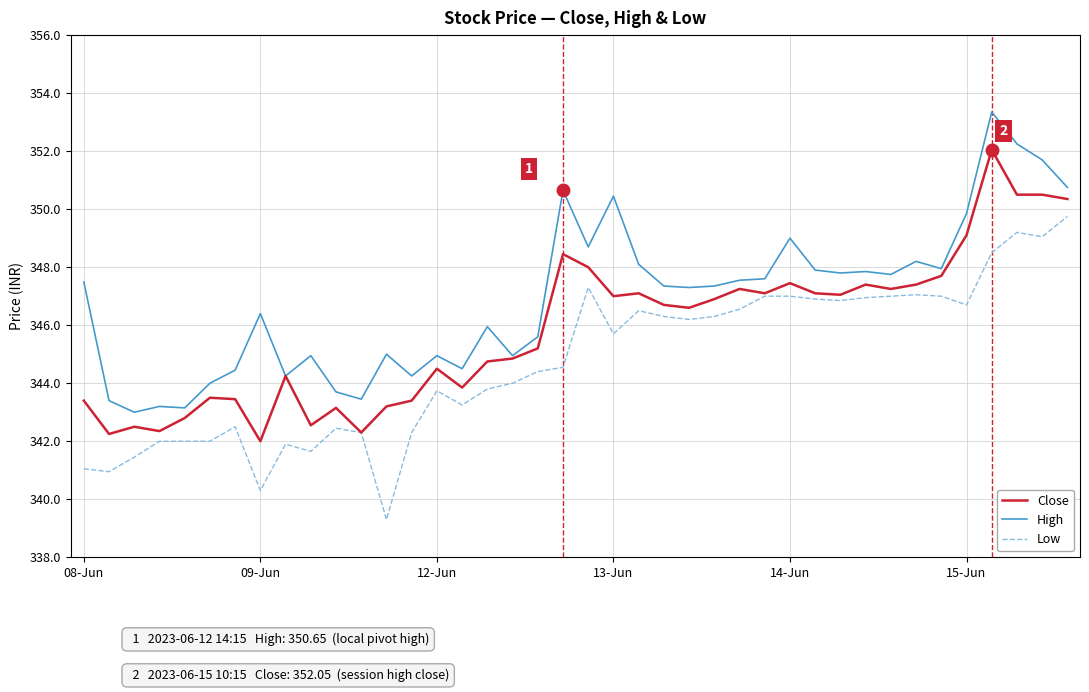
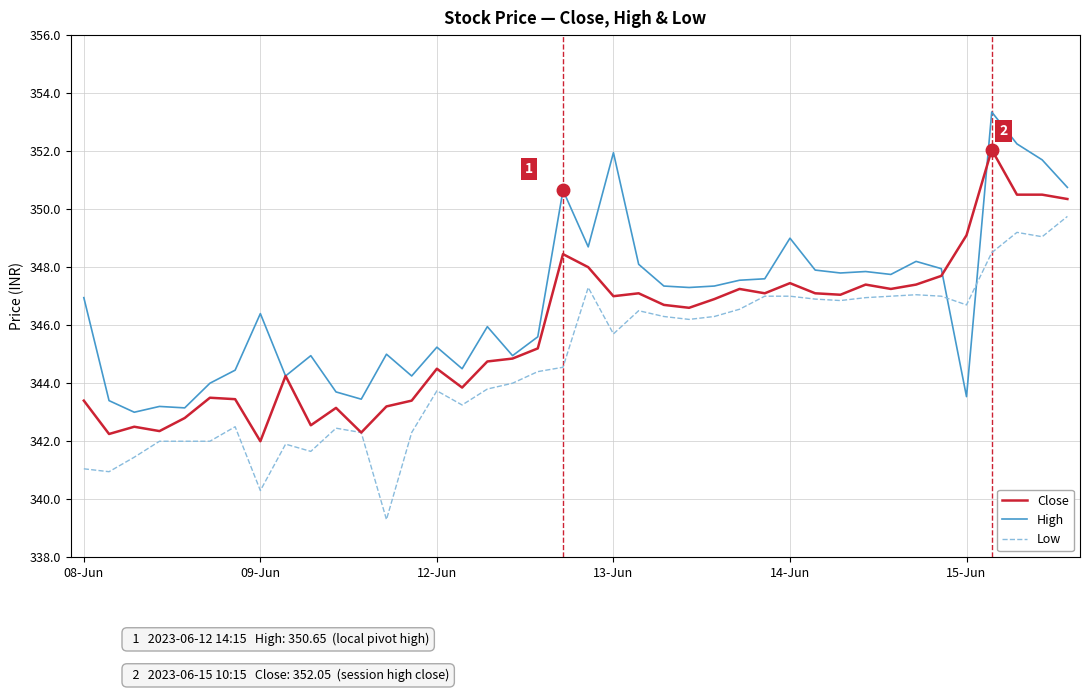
  {
    "High": {
-     "08-Jun": 347.5,
+     "08-Jun": 347.0,
      "09-Jun": 346.4,
-     "12-Jun": 345.0,
-     "13-Jun": 350.5,
+     "12-Jun": 345.2,
+     "13-Jun": 351.9,
      "14-Jun": 349.0,
-     "15-Jun": 349.9
+     "15-Jun": 343.5
    },
    "Low": {
      "08-Jun": 341.0,
      "09-Jun": 340.3,
      "12-Jun": 343.7,
      "13-Jun": 345.7,
      "14-Jun": 347.0,
      "15-Jun": 346.7
    }
  }
